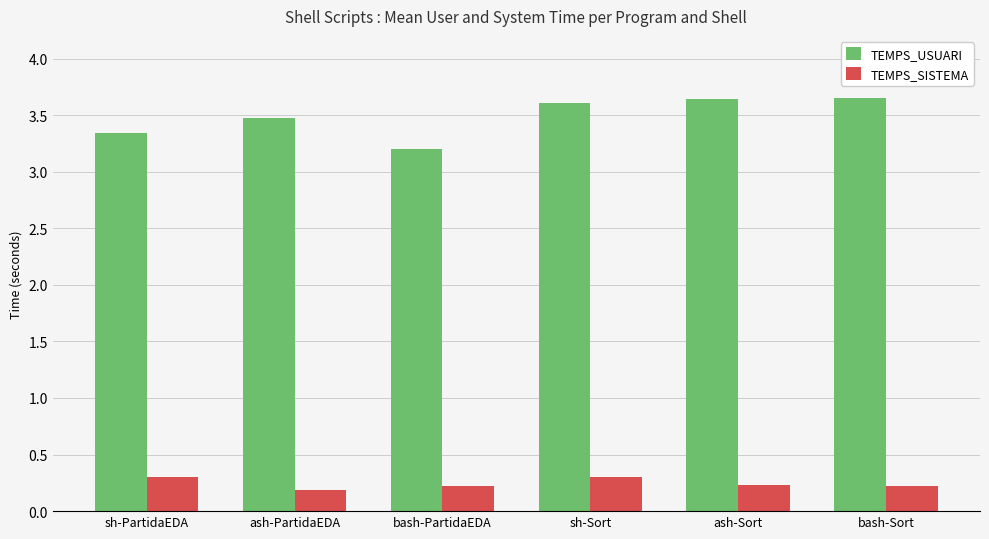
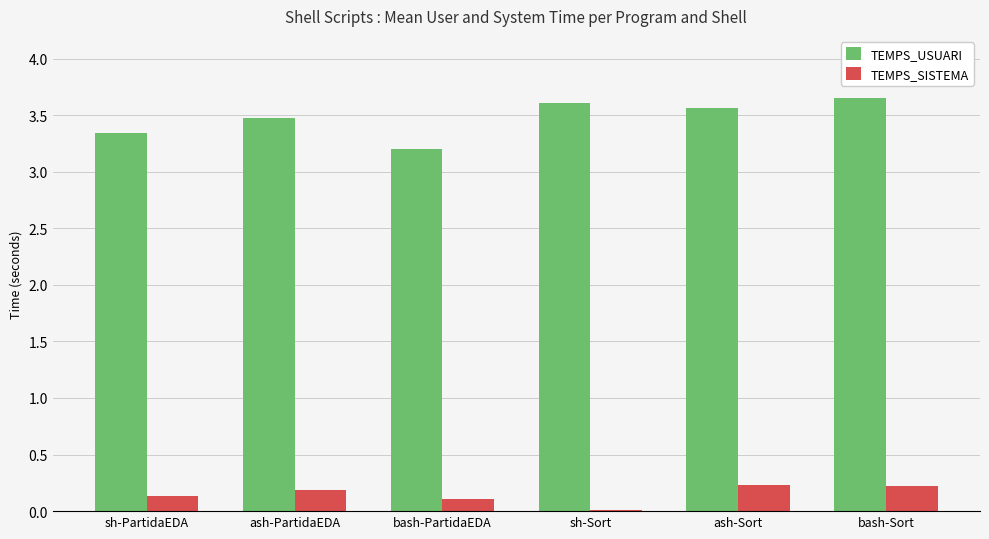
  {
    "TEMPS_USUARI": {
      "sh-PartidaEDA": 3.34,
      "ash-PartidaEDA": 3.47,
      "bash-PartidaEDA": 3.20,
      "sh-Sort": 3.61,
-     "ash-Sort": 3.64,
+     "ash-Sort": 3.56,
      "bash-Sort": 3.65
    },
    "TEMPS_SISTEMA": {
-     "sh-PartidaEDA": 0.30,
+     "sh-PartidaEDA": 0.13,
      "ash-PartidaEDA": 0.19,
-     "bash-PartidaEDA": 0.22,
-     "sh-Sort": 0.30,
+     "bash-PartidaEDA": 0.11,
+     "sh-Sort": 0.01,
      "ash-Sort": 0.23,
      "bash-Sort": 0.22
    }
  }
